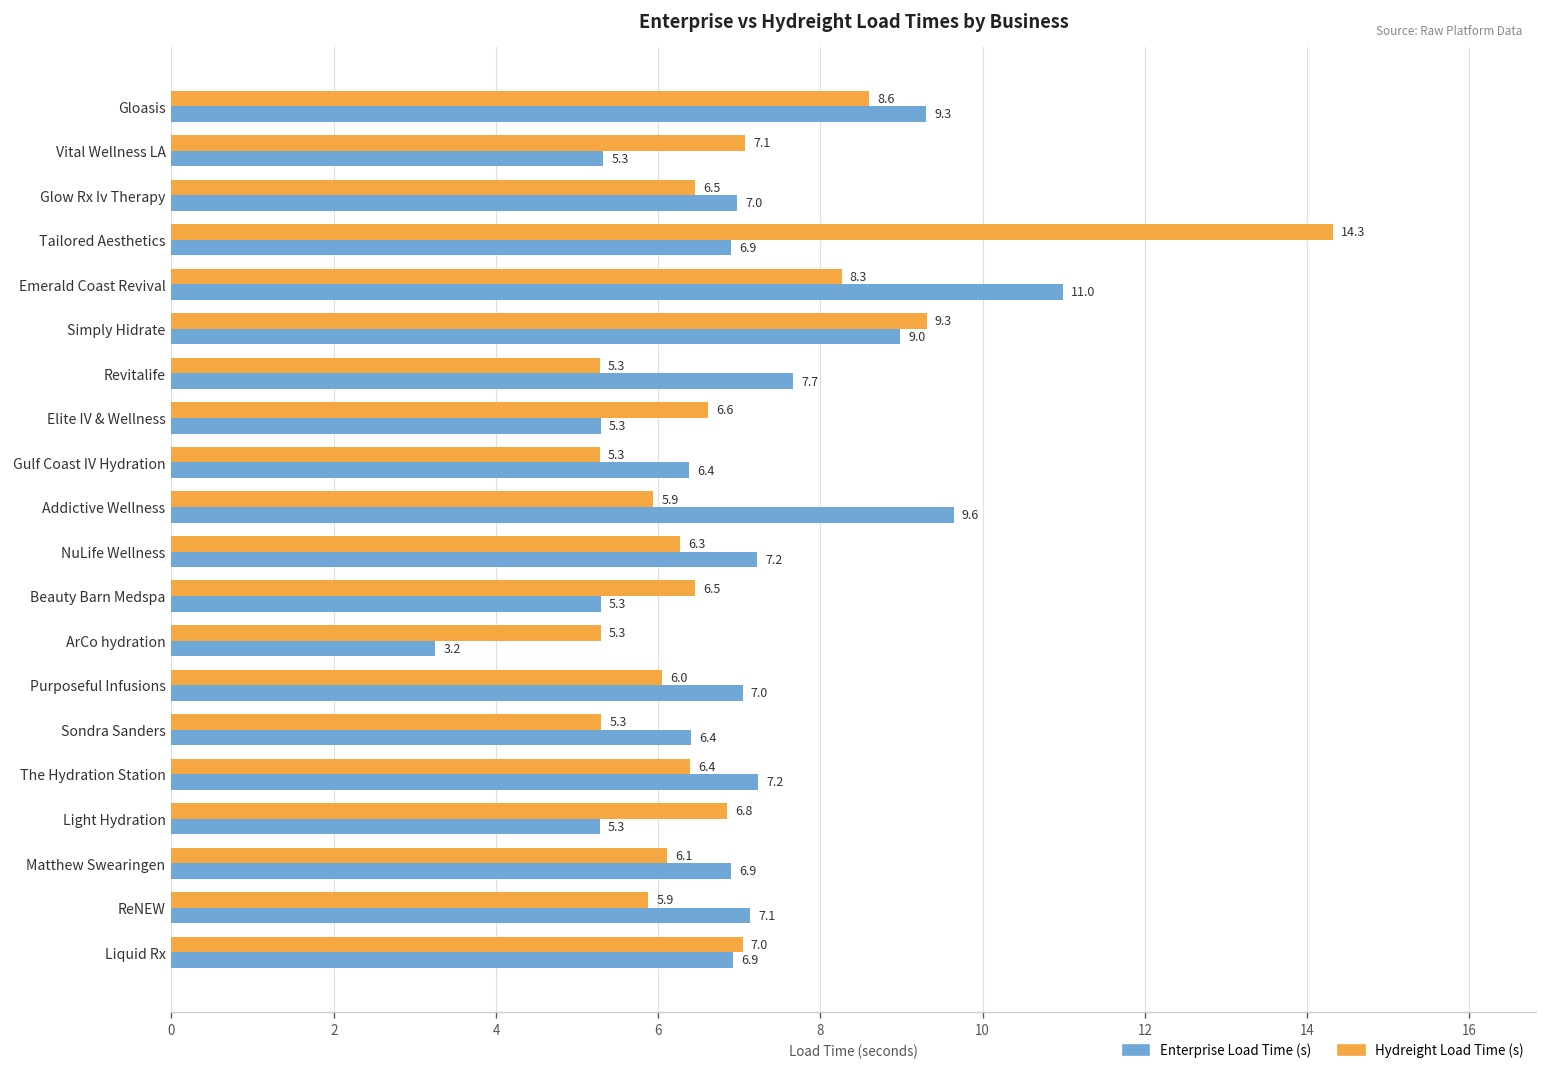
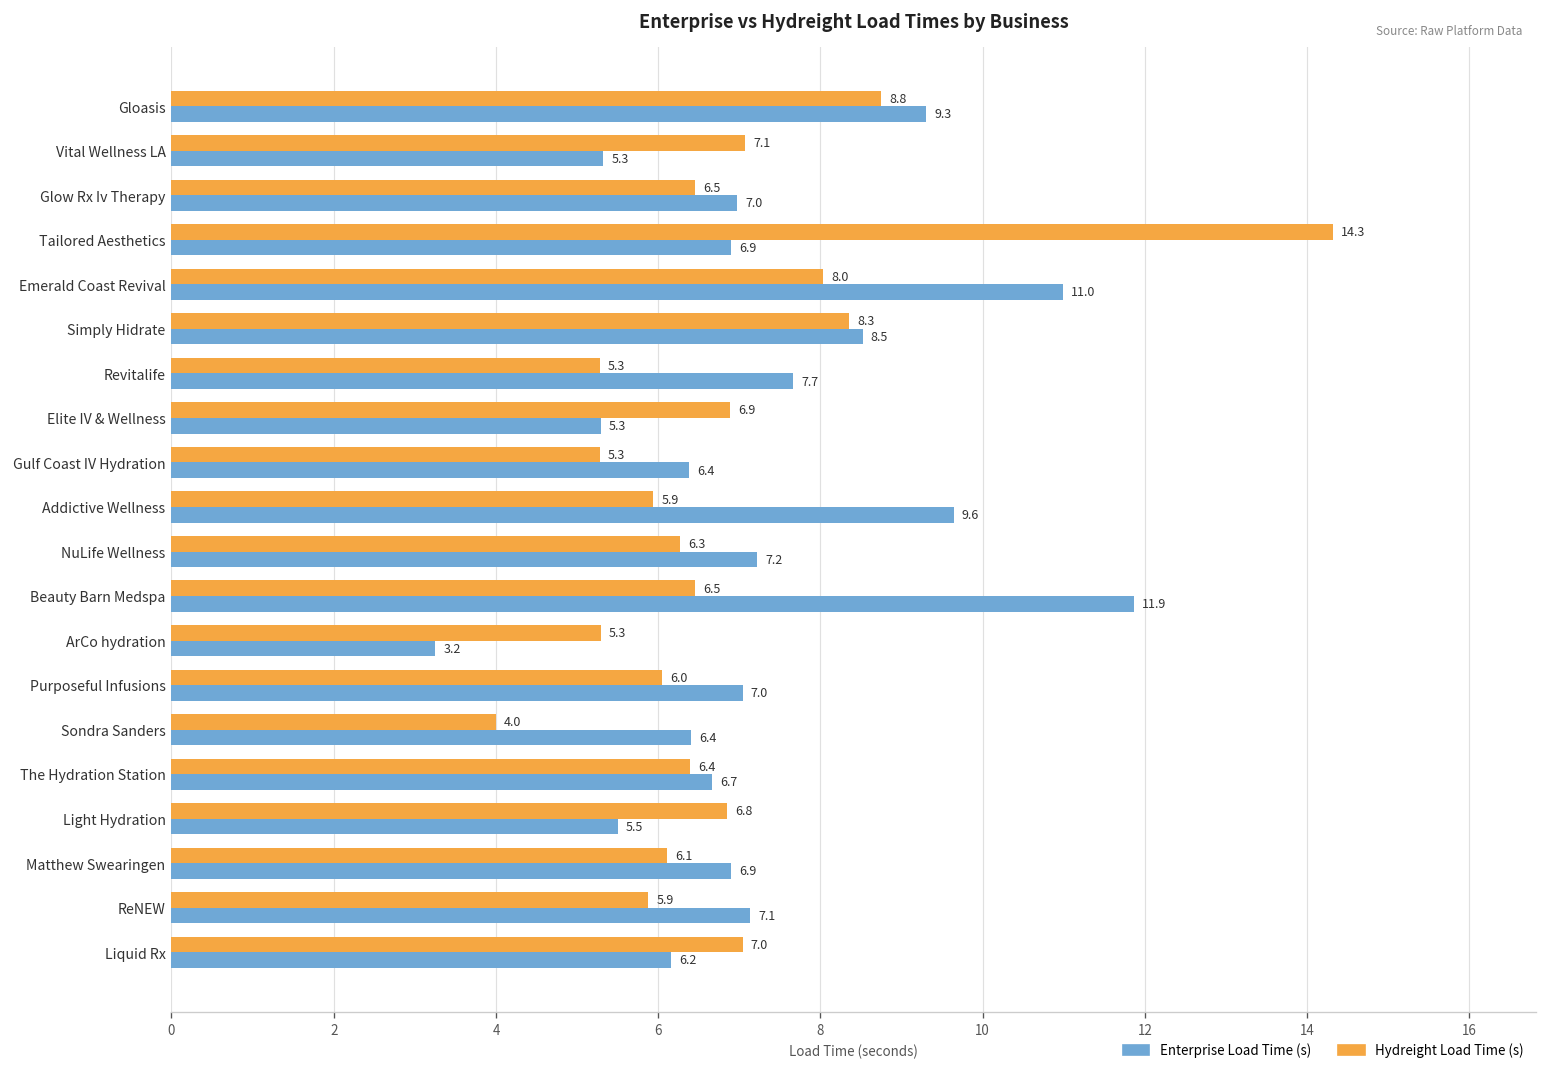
  {
    "Enterprise Load Time (s)": {
      "Gloasis": 9.3,
      "Vital Wellness LA": 5.3,
      "Glow Rx Iv Therapy": 7.0,
      "Tailored Aesthetics": 6.9,
      "Emerald Coast Revival": 11.0,
-     "Simply Hidrate": 9.0,
+     "Simply Hidrate": 8.5,
      "Revitalife": 7.7,
      "Elite IV & Wellness": 5.3,
      "Gulf Coast IV Hydration": 6.4,
      "Addictive Wellness": 9.6,
      "NuLife Wellness": 7.2,
-     "Beauty Barn Medspa": 5.3,
+     "Beauty Barn Medspa": 11.9,
      "ArCo hydration": 3.2,
      "Purposeful Infusions": 7.0,
      "Sondra Sanders": 6.4,
-     "The Hydration Station": 7.2,
-     "Light Hydration": 5.3,
+     "The Hydration Station": 6.7,
+     "Light Hydration": 5.5,
      "Matthew Swearingen": 6.9,
      "ReNEW": 7.1,
-     "Liquid Rx": 6.9
+     "Liquid Rx": 6.2
    },
    "Hydreight Load Time (s)": {
-     "Gloasis": 8.6,
+     "Gloasis": 8.8,
      "Vital Wellness LA": 7.1,
      "Glow Rx Iv Therapy": 6.5,
      "Tailored Aesthetics": 14.3,
-     "Emerald Coast Revival": 8.3,
-     "Simply Hidrate": 9.3,
+     "Emerald Coast Revival": 8.0,
+     "Simply Hidrate": 8.3,
      "Revitalife": 5.3,
-     "Elite IV & Wellness": 6.6,
+     "Elite IV & Wellness": 6.9,
      "Gulf Coast IV Hydration": 5.3,
      "Addictive Wellness": 5.9,
      "NuLife Wellness": 6.3,
      "Beauty Barn Medspa": 6.5,
      "ArCo hydration": 5.3,
      "Purposeful Infusions": 6.0,
-     "Sondra Sanders": 5.3,
+     "Sondra Sanders": 4.0,
      "The Hydration Station": 6.4,
      "Light Hydration": 6.8,
      "Matthew Swearingen": 6.1,
      "ReNEW": 5.9,
      "Liquid Rx": 7.0
    }
  }
